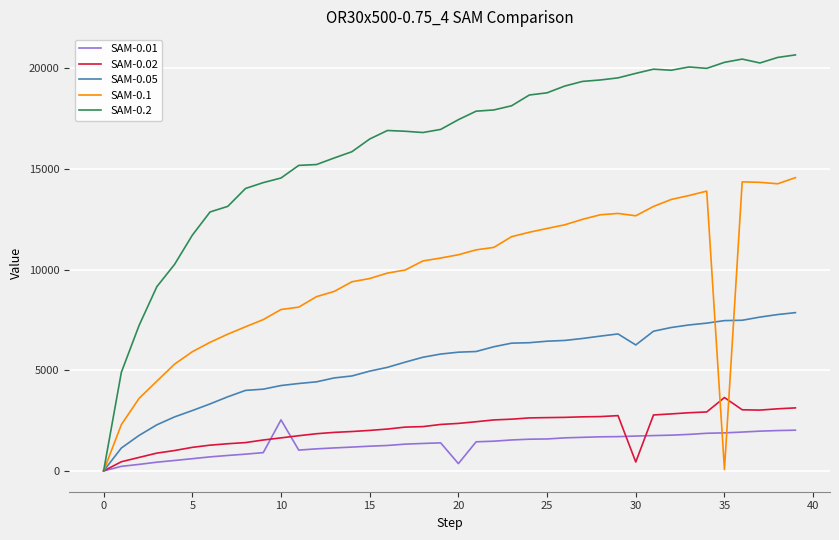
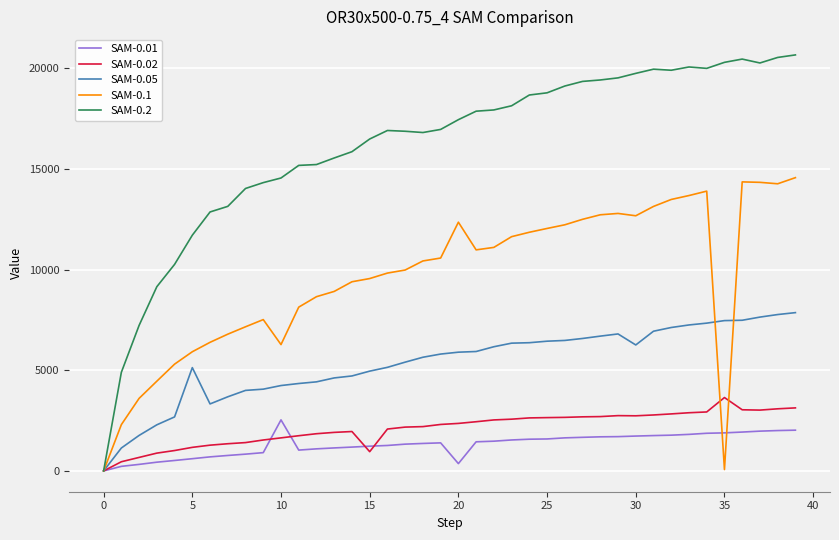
  {
    "SAM-0.01": {
      "5": 600,
      "10": 2500,
      "15": 1200,
      "20": 400,
      "25": 1600,
      "30": 1700,
      "35": 1900
    },
    "SAM-0.02": {
      "5": 1200,
      "10": 1600,
-     "15": 2000,
+     "15": 1000,
      "20": 2400,
      "25": 2600,
-     "30": 400,
+     "30": 2700,
      "35": 3600
    },
    "SAM-0.05": {
-     "5": 3000,
+     "5": 5100,
      "10": 4200,
      "15": 5000,
      "20": 5900,
      "25": 6400,
      "30": 6300,
      "35": 7500
    },
    "SAM-0.1": {
      "5": 5900,
-     "10": 8000,
+     "10": 6300,
      "15": 9600,
-     "20": 10700,
+     "20": 12400,
      "25": 12000,
      "30": 12700,
      "35": 100
    },
    "SAM-0.2": {
      "5": 11700,
      "10": 14600,
      "15": 16500,
      "20": 17500,
      "25": 18800,
      "30": 19800,
      "35": 20300
    }
  }
